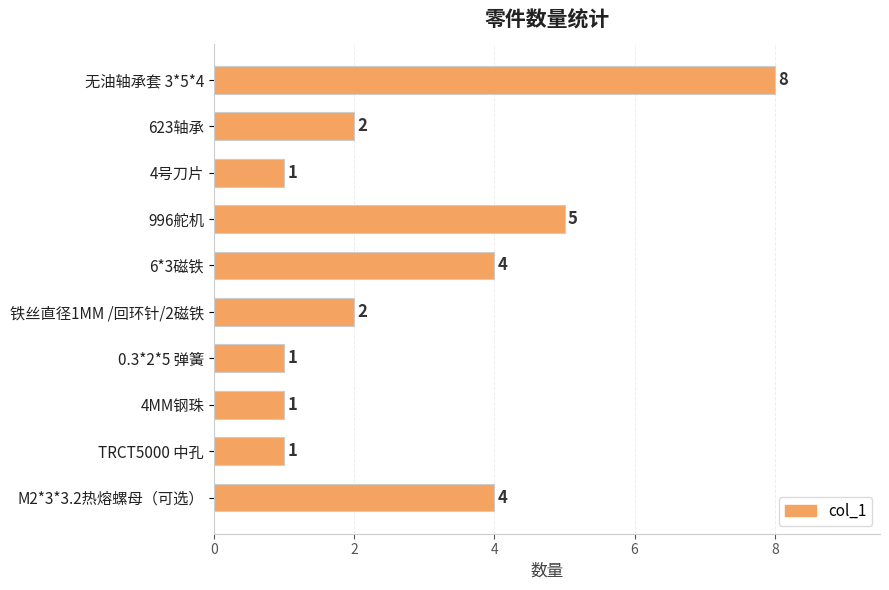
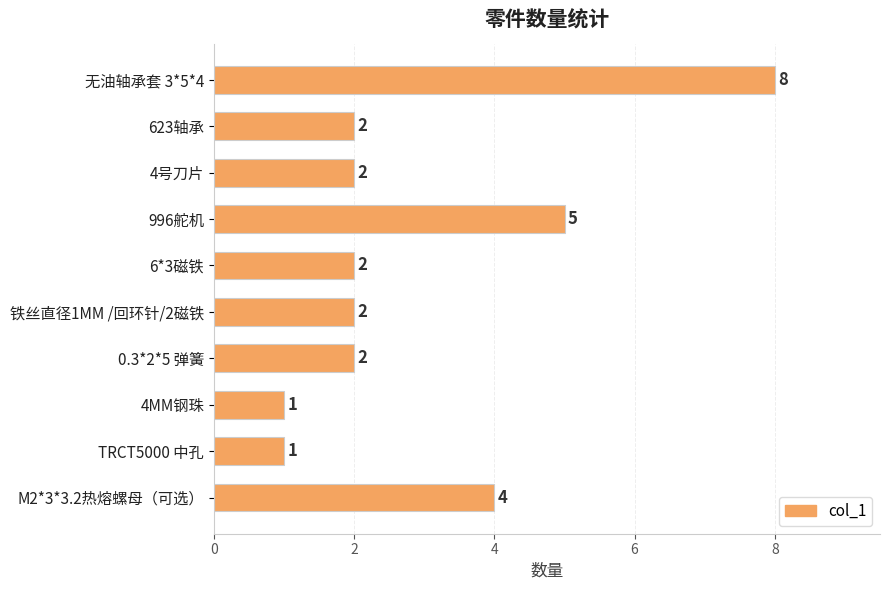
  {
    "无油轴承套 3*5*4": 8,
    "623轴承": 2,
-   "4号刀片": 1,
+   "4号刀片": 2,
    "996舵机": 5,
-   "6*3磁铁": 4,
+   "6*3磁铁": 2,
    "铁丝直径1MM /回环针/2磁铁": 2,
-   "0.3*2*5 弹簧": 1,
+   "0.3*2*5 弹簧": 2,
    "4MM钢珠": 1,
    "TRCT5000 中孔": 1,
    "M2*3*3.2热熔螺母（可选）": 4
  }
